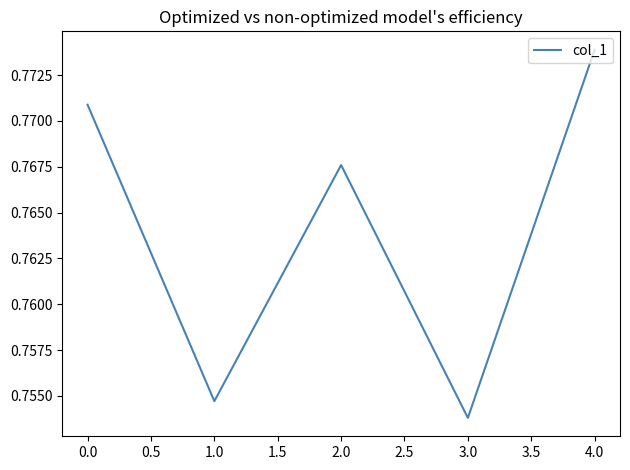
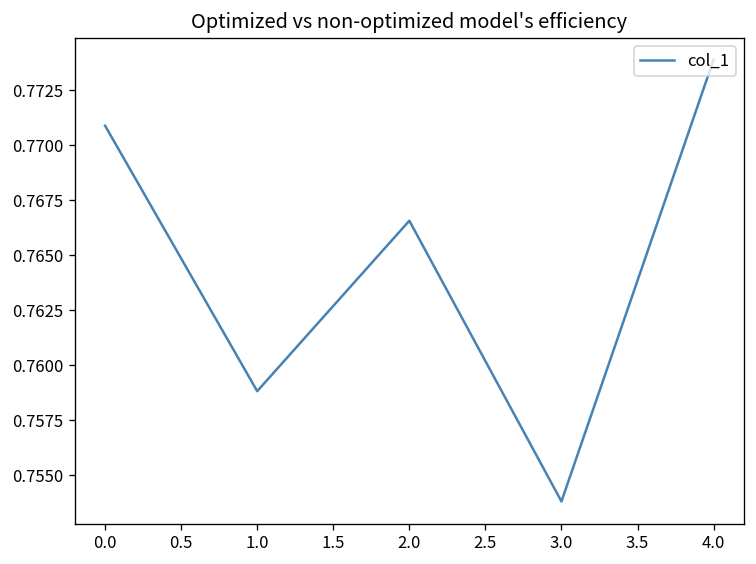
  {
    "0.0": 0.7709,
-   "1.0": 0.7547,
-   "2.0": 0.7676,
+   "1.0": 0.7588,
+   "2.0": 0.7666,
    "3.0": 0.7538
  }
